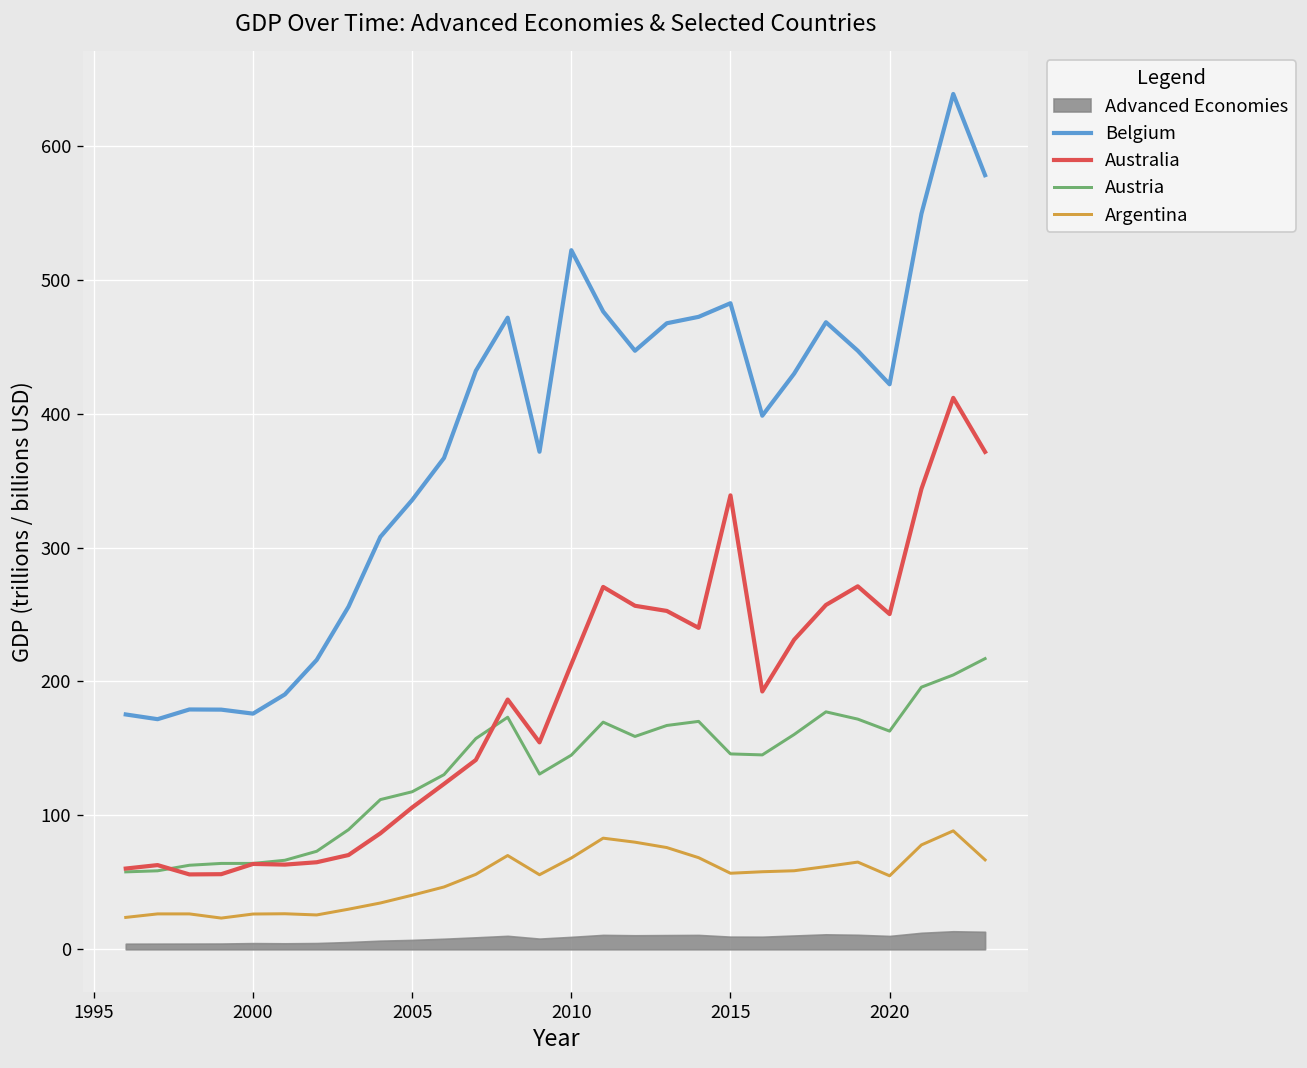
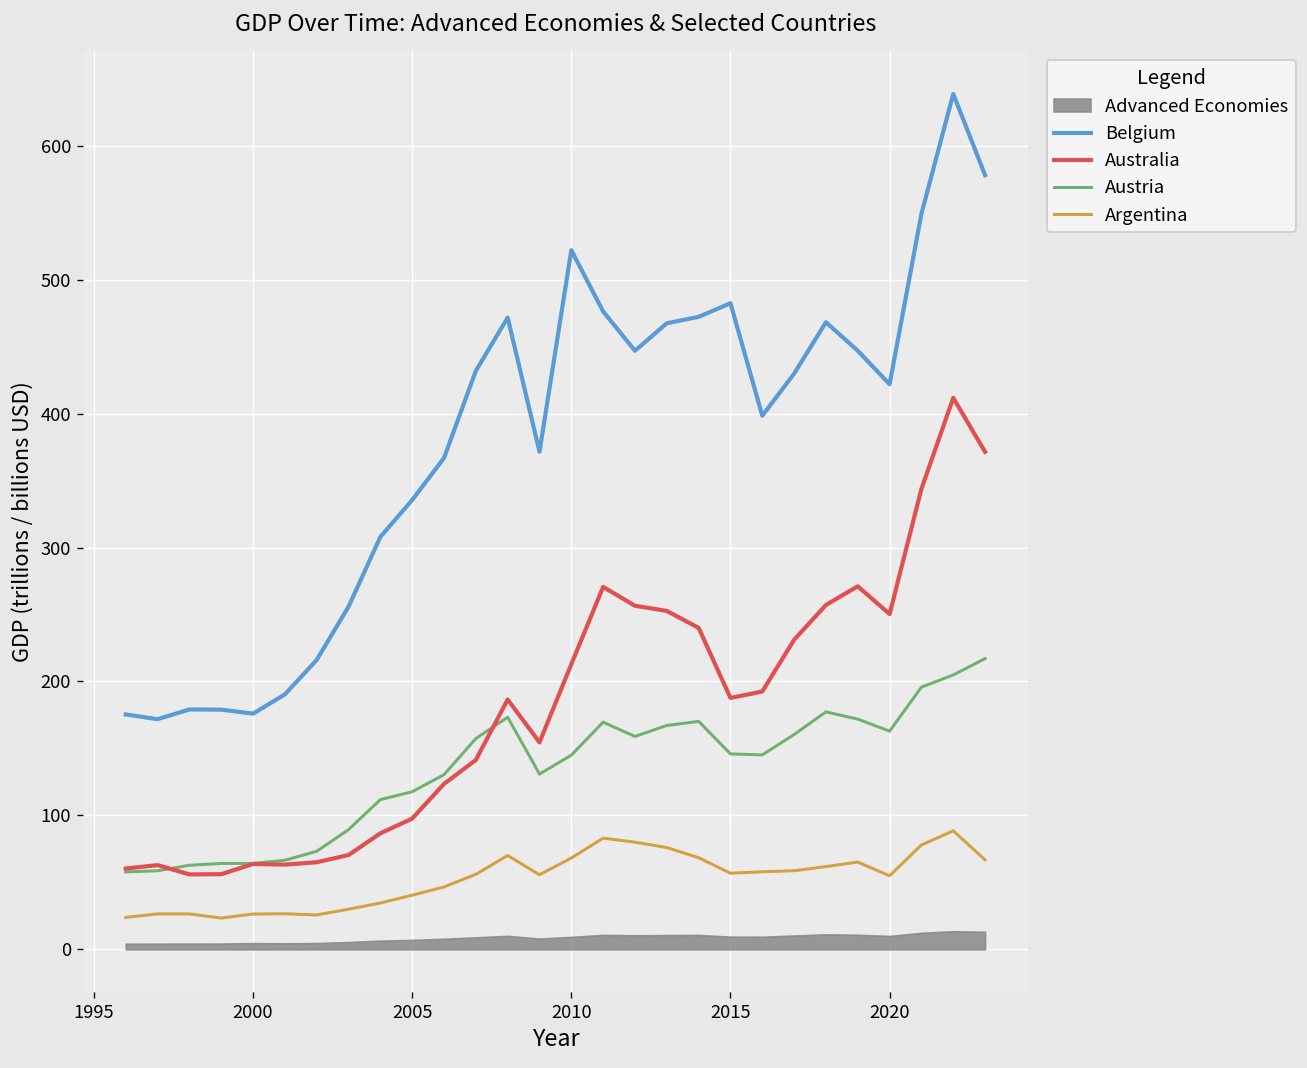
  {
    "Belgium": {
      "2000": 176,
      "2005": 335,
      "2010": 522,
      "2015": 482,
      "2020": 422
    },
    "Australia": {
-     "2005": 106,
+     "2005": 98,
      "2010": 213,
-     "2015": 339,
+     "2015": 188,
      "2020": 250
    },
    "Argentina": {
      "2000": 26,
      "2005": 40,
      "2010": 68,
      "2015": 57,
      "2020": 55
    }
  }
